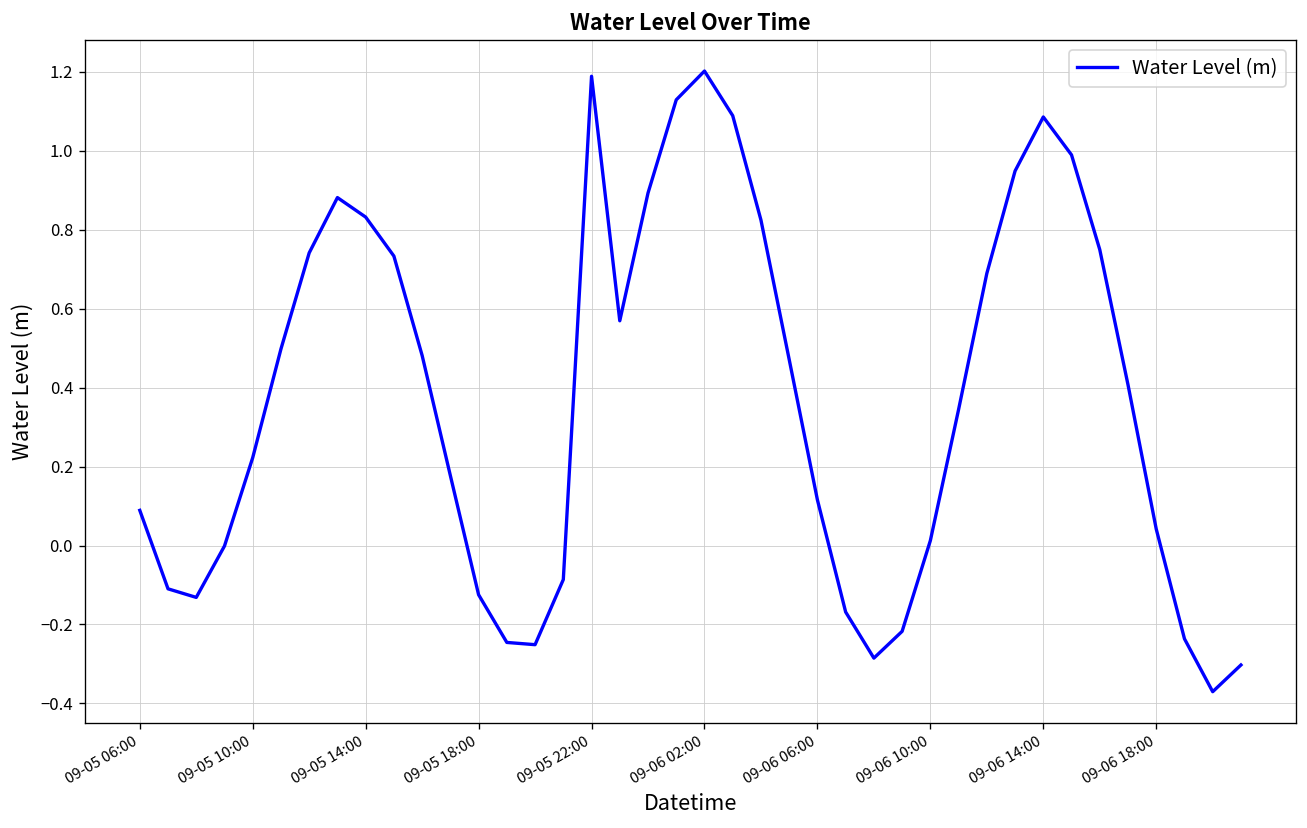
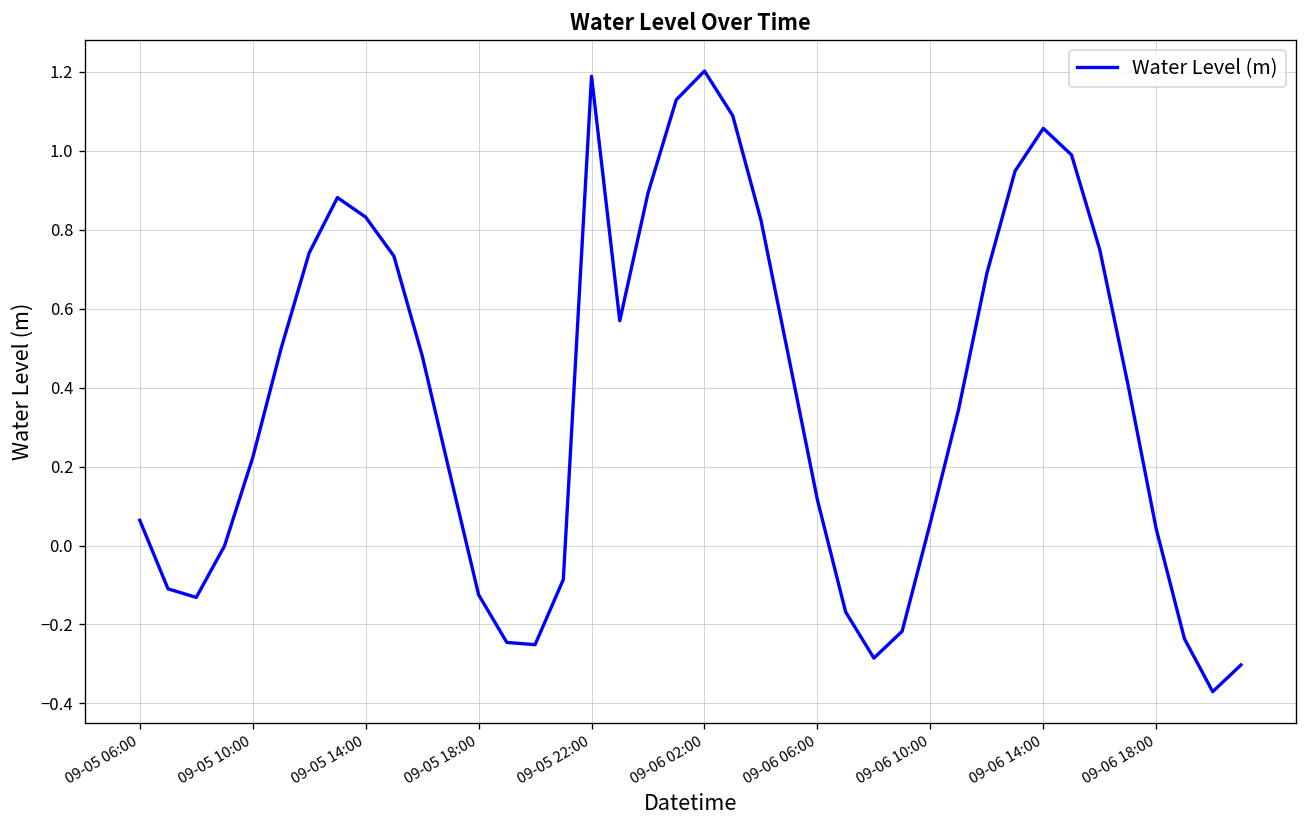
  {
-   "09-05 06:00": 0.09,
+   "09-05 06:00": 0.06,
    "09-05 10:00": 0.22,
    "09-05 14:00": 0.83,
    "09-05 18:00": -0.12,
    "09-05 22:00": 1.19,
    "09-06 02:00": 1.20,
    "09-06 06:00": 0.12,
-   "09-06 10:00": 0.01,
-   "09-06 14:00": 1.09,
+   "09-06 10:00": 0.06,
+   "09-06 14:00": 1.06,
    "09-06 18:00": 0.04
  }
